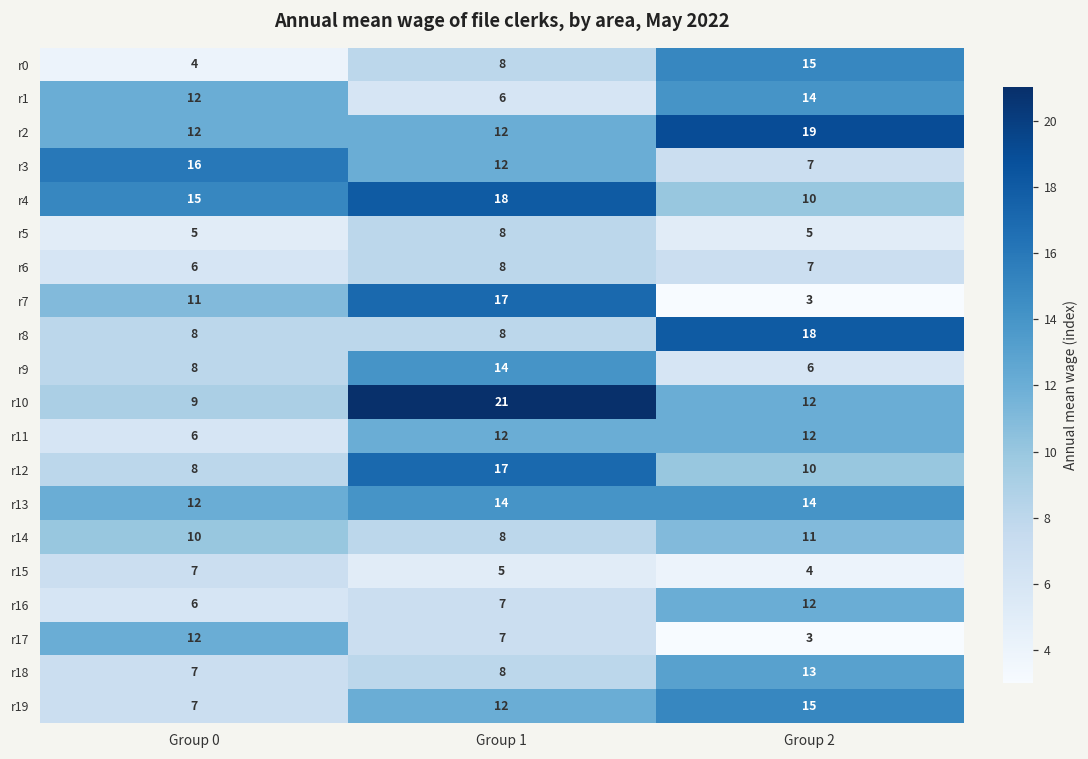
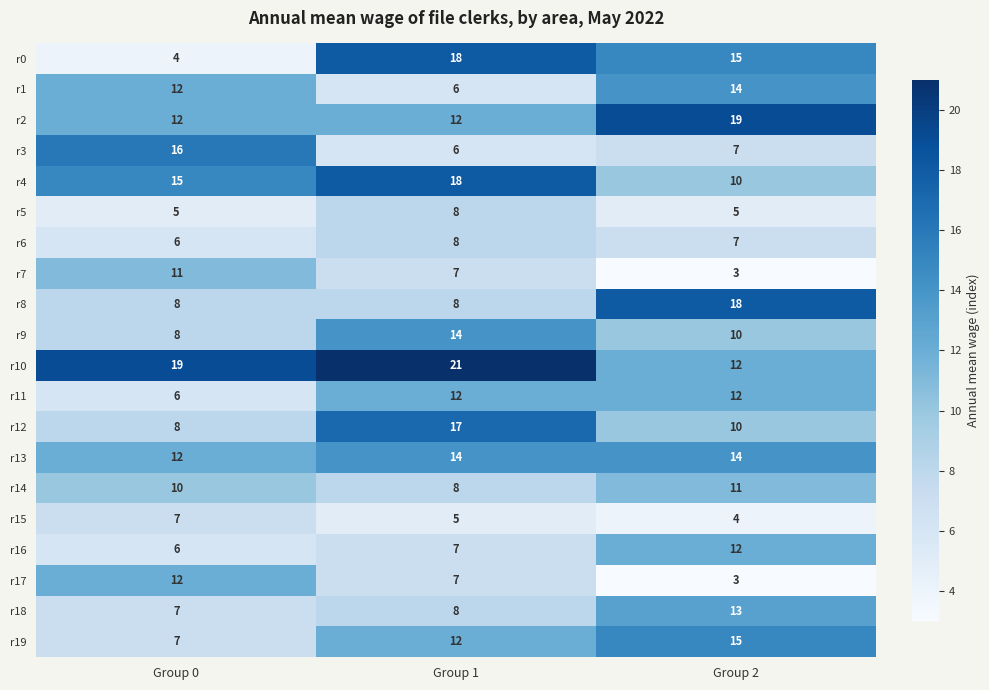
  {
    "r0": {
      "Group 0": 4,
-     "Group 1": 8,
+     "Group 1": 18,
      "Group 2": 15
    },
    "r1": {
      "Group 0": 12,
      "Group 1": 6,
      "Group 2": 14
    },
    "r2": {
      "Group 0": 12,
      "Group 1": 12,
      "Group 2": 19
    },
    "r3": {
      "Group 0": 16,
-     "Group 1": 12,
+     "Group 1": 6,
      "Group 2": 7
    },
    "r4": {
      "Group 0": 15,
      "Group 1": 18,
      "Group 2": 10
    },
    "r5": {
      "Group 0": 5,
      "Group 1": 8,
      "Group 2": 5
    },
    "r6": {
      "Group 0": 6,
      "Group 1": 8,
      "Group 2": 7
    },
    "r7": {
      "Group 0": 11,
-     "Group 1": 17,
+     "Group 1": 7,
      "Group 2": 3
    },
    "r8": {
      "Group 0": 8,
      "Group 1": 8,
      "Group 2": 18
    },
    "r9": {
      "Group 0": 8,
      "Group 1": 14,
-     "Group 2": 6
+     "Group 2": 10
    },
    "r10": {
-     "Group 0": 9,
+     "Group 0": 19,
      "Group 1": 21,
      "Group 2": 12
    },
    "r11": {
      "Group 0": 6,
      "Group 1": 12,
      "Group 2": 12
    },
    "r12": {
      "Group 0": 8,
      "Group 1": 17,
      "Group 2": 10
    },
    "r13": {
      "Group 0": 12,
      "Group 1": 14,
      "Group 2": 14
    },
    "r14": {
      "Group 0": 10,
      "Group 1": 8,
      "Group 2": 11
    },
    "r15": {
      "Group 0": 7,
      "Group 1": 5,
      "Group 2": 4
    },
    "r16": {
      "Group 0": 6,
      "Group 1": 7,
      "Group 2": 12
    },
    "r17": {
      "Group 0": 12,
      "Group 1": 7,
      "Group 2": 3
    },
    "r18": {
      "Group 0": 7,
      "Group 1": 8,
      "Group 2": 13
    },
    "r19": {
      "Group 0": 7,
      "Group 1": 12,
      "Group 2": 15
    }
  }
